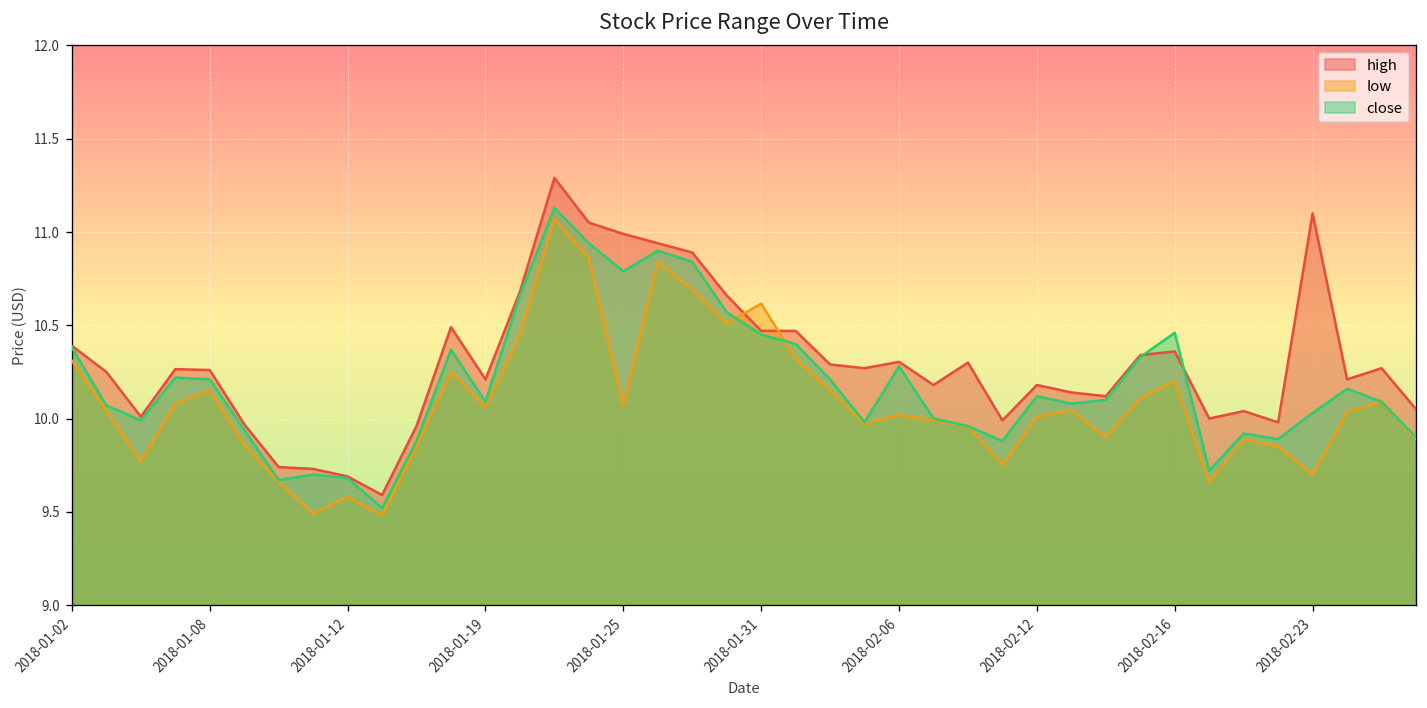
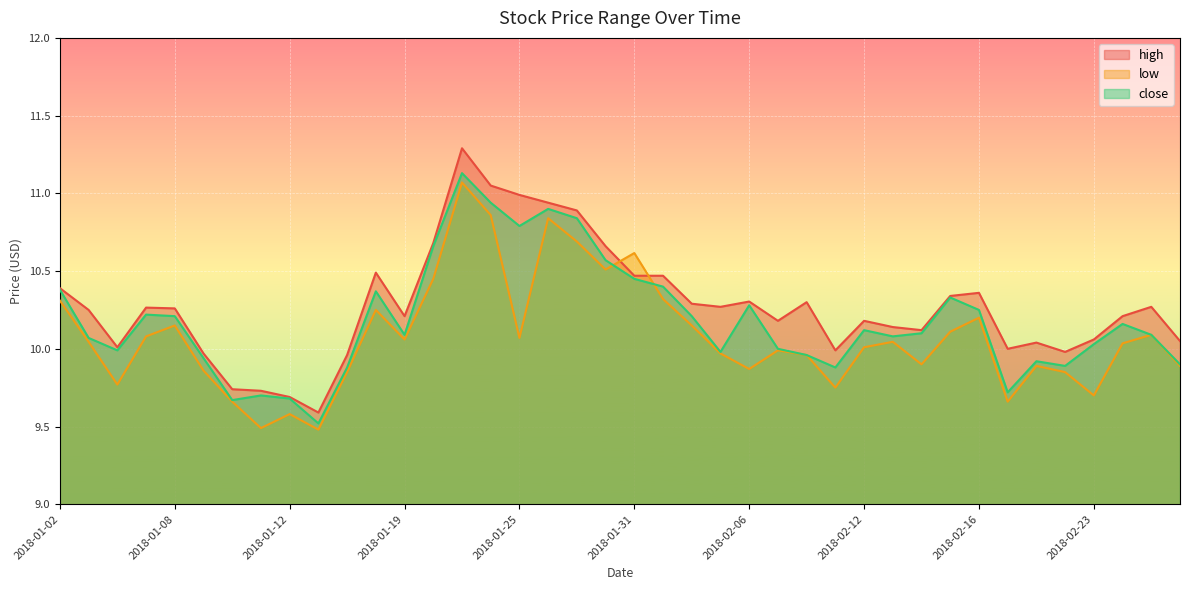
  {
    "high": {
      "2018-01-08": 10.26,
      "2018-01-19": 10.21,
      "2018-01-25": 10.99,
      "2018-01-31": 10.47,
      "2018-02-06": 10.30,
      "2018-02-12": 10.18,
      "2018-02-16": 10.36,
-     "2018-02-23": 11.10
+     "2018-02-23": 10.06
    },
    "low": {
      "2018-01-02": 10.31,
      "2018-01-08": 10.15,
      "2018-01-12": 9.58,
      "2018-01-19": 10.06,
      "2018-01-25": 10.07,
      "2018-01-31": 10.62,
-     "2018-02-06": 10.02,
+     "2018-02-06": 9.87,
      "2018-02-12": 10.01,
      "2018-02-16": 10.20,
      "2018-02-23": 9.70
    },
    "close": {
      "2018-01-08": 10.21,
      "2018-01-19": 10.09,
      "2018-01-25": 10.79,
      "2018-01-31": 10.45,
      "2018-02-06": 10.28,
      "2018-02-12": 10.12,
-     "2018-02-16": 10.46,
+     "2018-02-16": 10.25,
      "2018-02-23": 10.03
    }
  }
